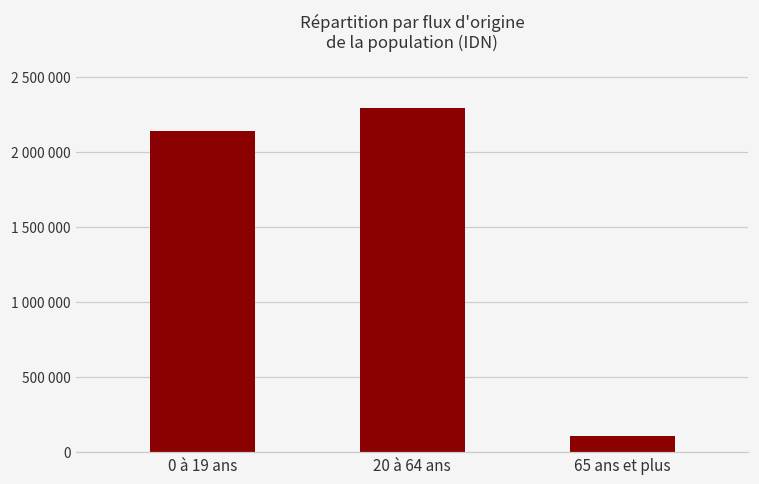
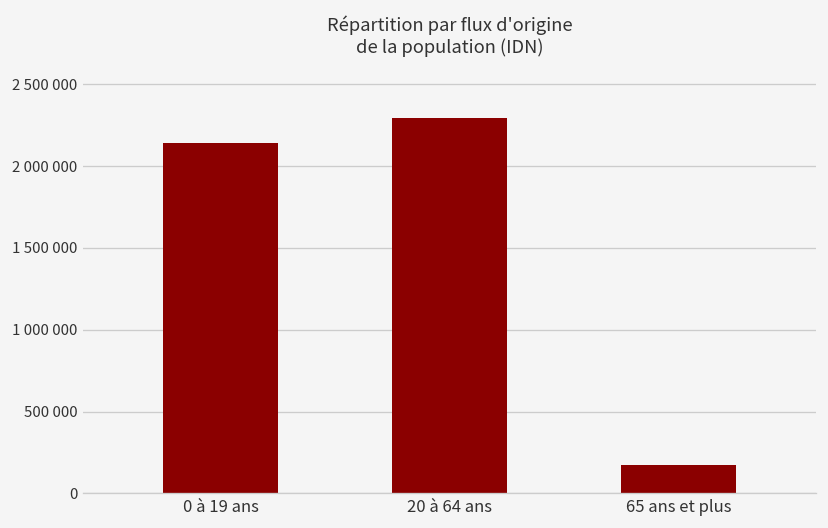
  {
    "0 à 19 ans": 2140000,
    "20 à 64 ans": 2300000,
-   "65 ans et plus": 110000
+   "65 ans et plus": 170000
  }
